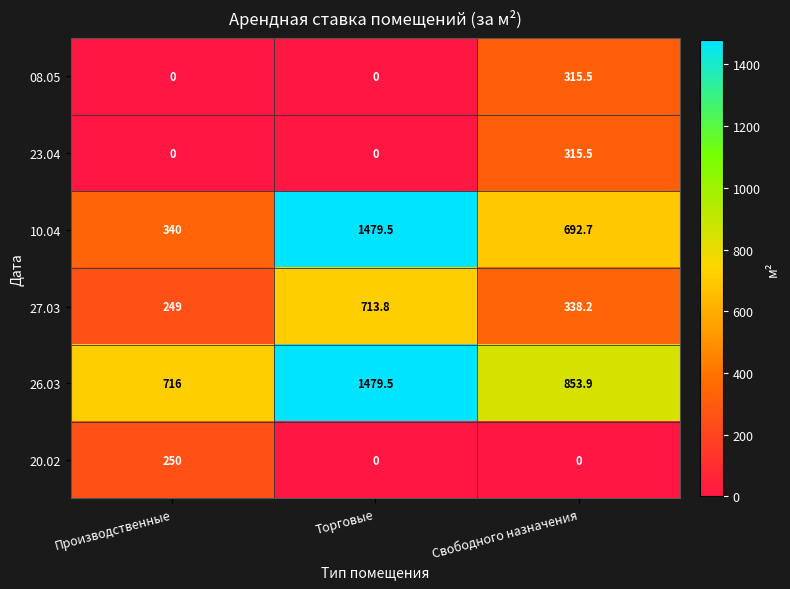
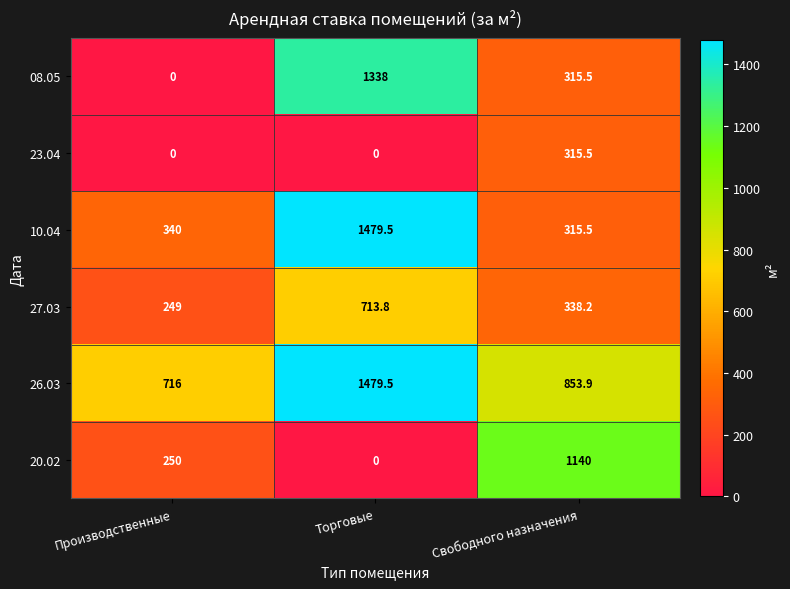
  {
    "08.05": {
      "Производственные": 0,
-     "Торговые": 0,
+     "Торговые": 1338,
      "Свободного назначения": 315.5
    },
    "23.04": {
      "Производственные": 0,
      "Торговые": 0,
      "Свободного назначения": 315.5
    },
    "10.04": {
      "Производственные": 340,
      "Торговые": 1479.5,
-     "Свободного назначения": 692.7
+     "Свободного назначения": 315.5
    },
    "27.03": {
      "Производственные": 249,
      "Торговые": 713.8,
      "Свободного назначения": 338.2
    },
    "26.03": {
      "Производственные": 716,
      "Торговые": 1479.5,
      "Свободного назначения": 853.9
    },
    "20.02": {
      "Производственные": 250,
      "Торговые": 0,
-     "Свободного назначения": 0
+     "Свободного назначения": 1140
    }
  }
